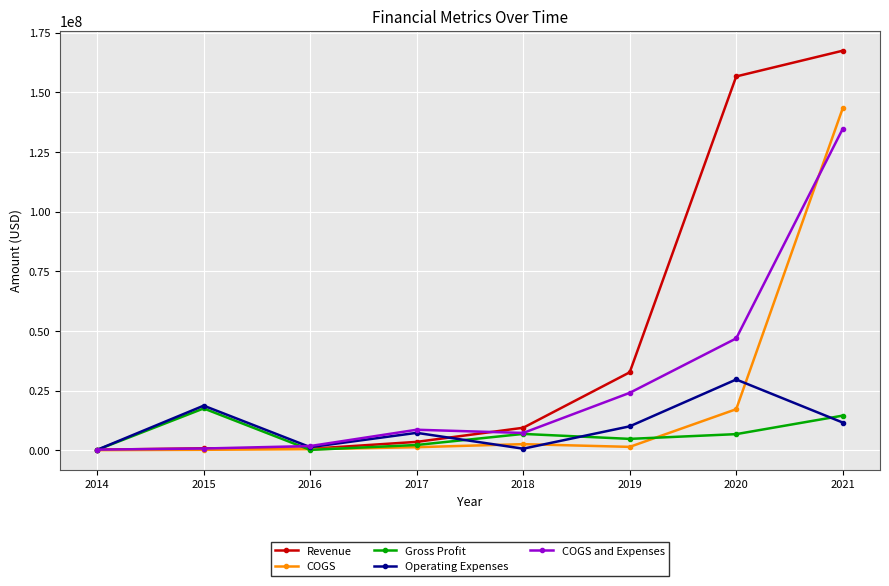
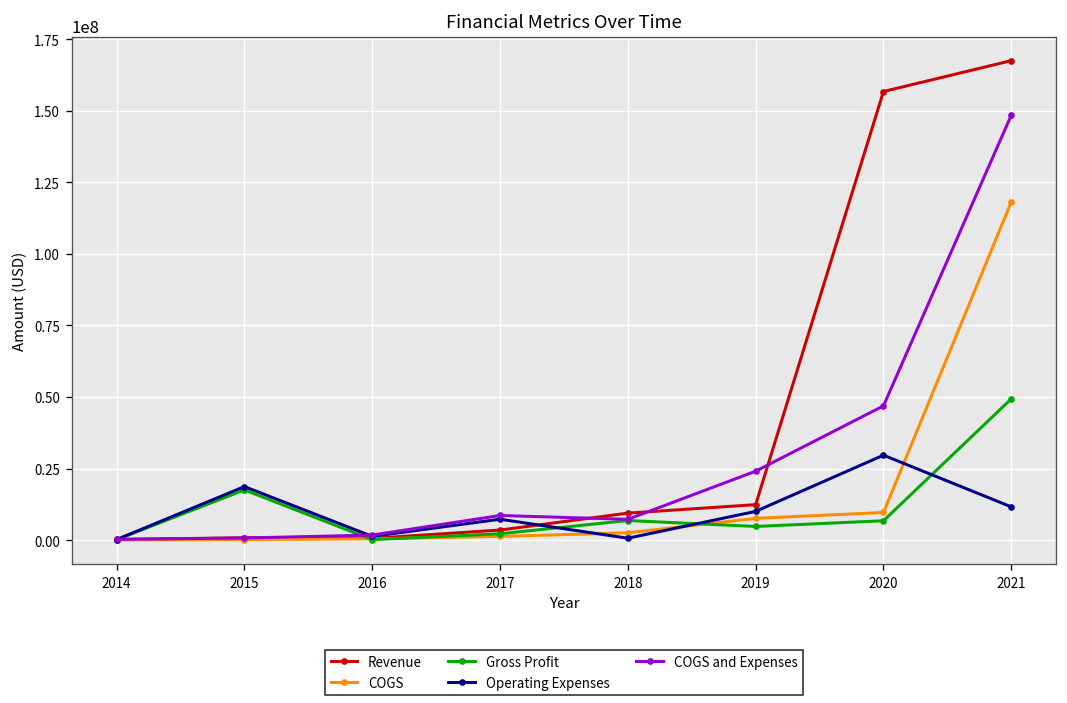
  {
    "Revenue": {
      "2017": 4000000,
      "2018": 9000000,
-     "2019": 33000000,
+     "2019": 12000000,
      "2020": 157000000,
      "2021": 167000000
    },
    "COGS": {
      "2018": 3000000,
-     "2019": 1000000,
-     "2020": 17000000,
-     "2021": 143000000
+     "2019": 8000000,
+     "2020": 10000000,
+     "2021": 118000000
    },
    "Gross Profit": {
      "2015": 18000000,
      "2019": 5000000,
      "2020": 7000000,
-     "2021": 15000000
+     "2021": 49000000
    },
    "Operating Expenses": {
      "2015": 19000000,
      "2017": 7000000,
      "2018": 1000000,
      "2019": 10000000,
      "2020": 30000000,
      "2021": 12000000
    },
    "COGS and Expenses": {
      "2017": 9000000,
      "2019": 24000000,
      "2020": 47000000,
-     "2021": 135000000
+     "2021": 148000000
    }
  }
